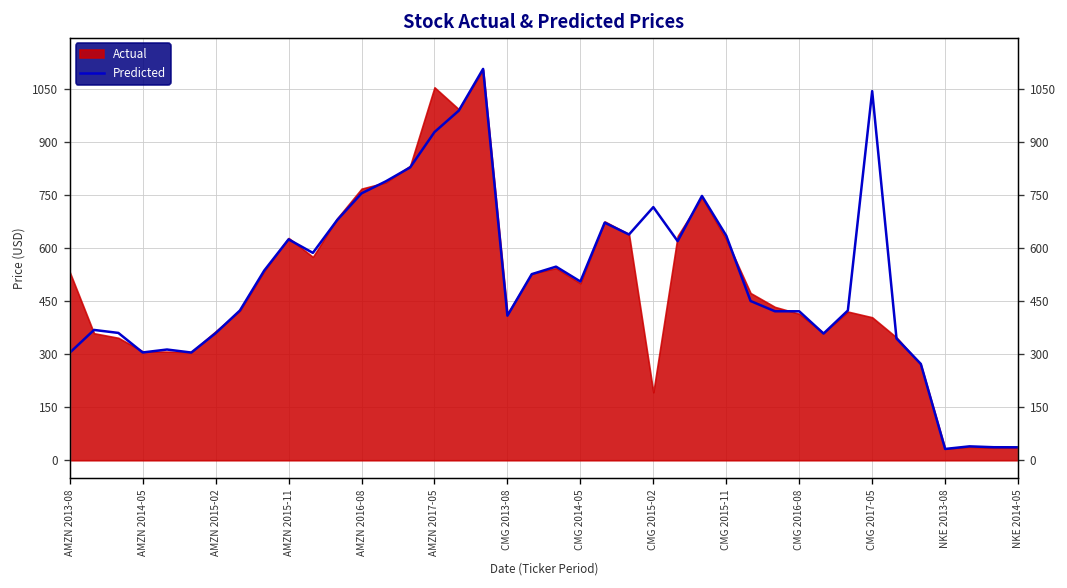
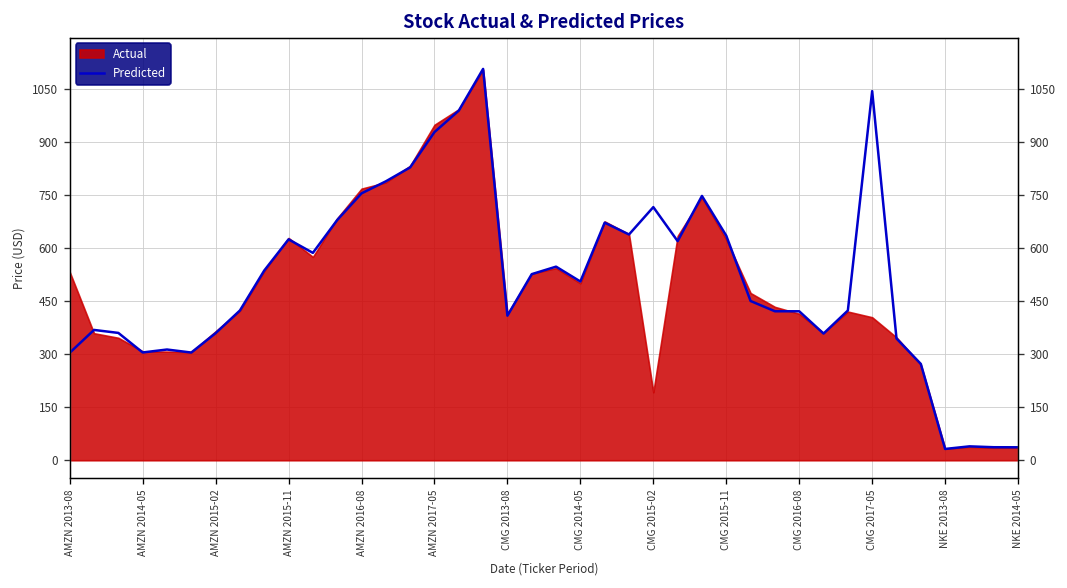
  {
    "Predicted": {
      "AMZN 2013-08": 300,
      "AMZN 2016-08": 750,
      "AMZN 2017-05": 930,
      "CMG 2015-02": 720,
      "CMG 2015-11": 630,
      "CMG 2017-05": 1040
    },
    "Actual": {
      "AMZN 2013-08": 530,
      "AMZN 2016-08": 770,
-     "AMZN 2017-05": 1050,
+     "AMZN 2017-05": 950,
      "CMG 2015-02": 190,
      "CMG 2015-11": 620,
      "CMG 2017-05": 400
    }
  }
